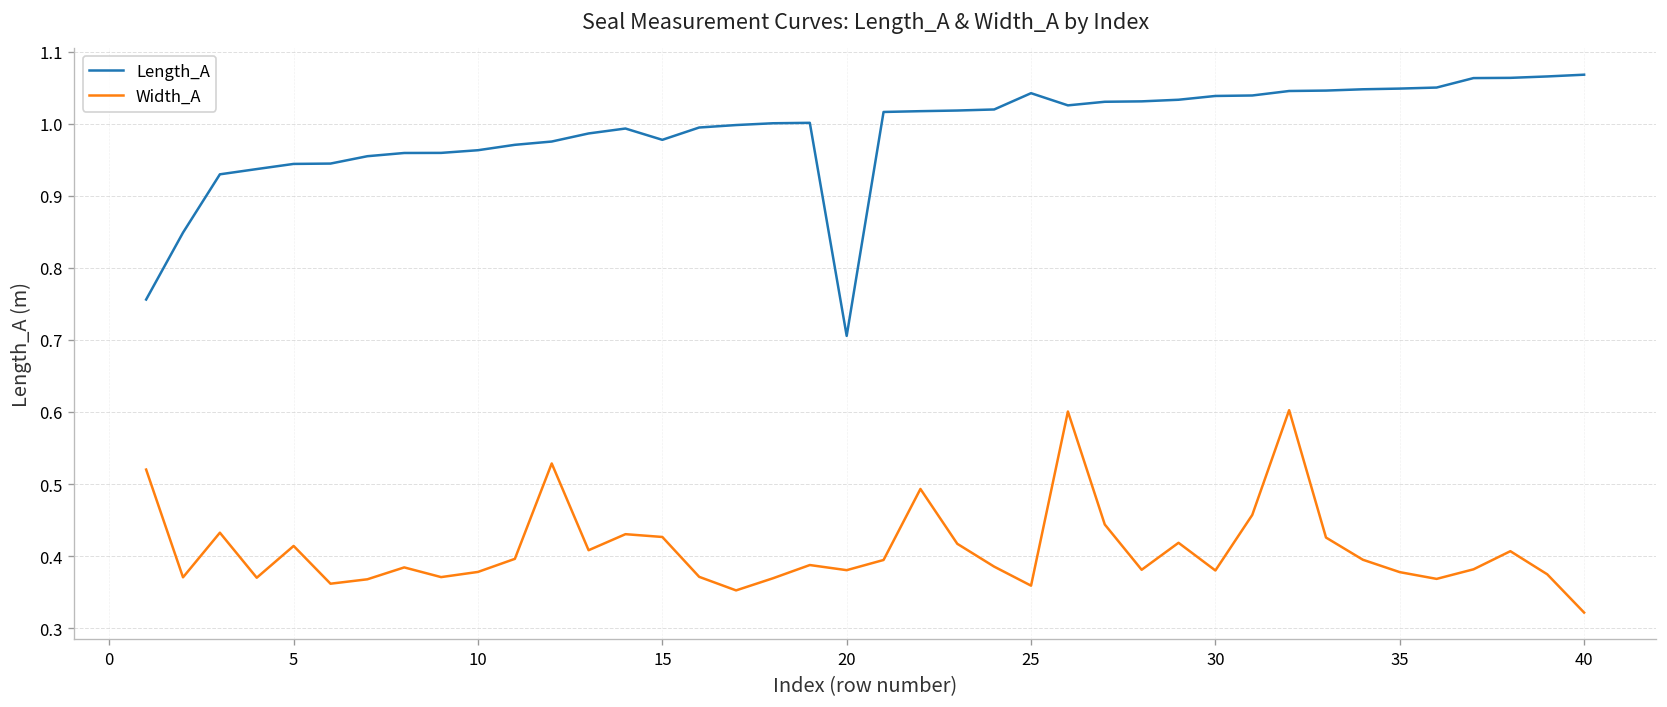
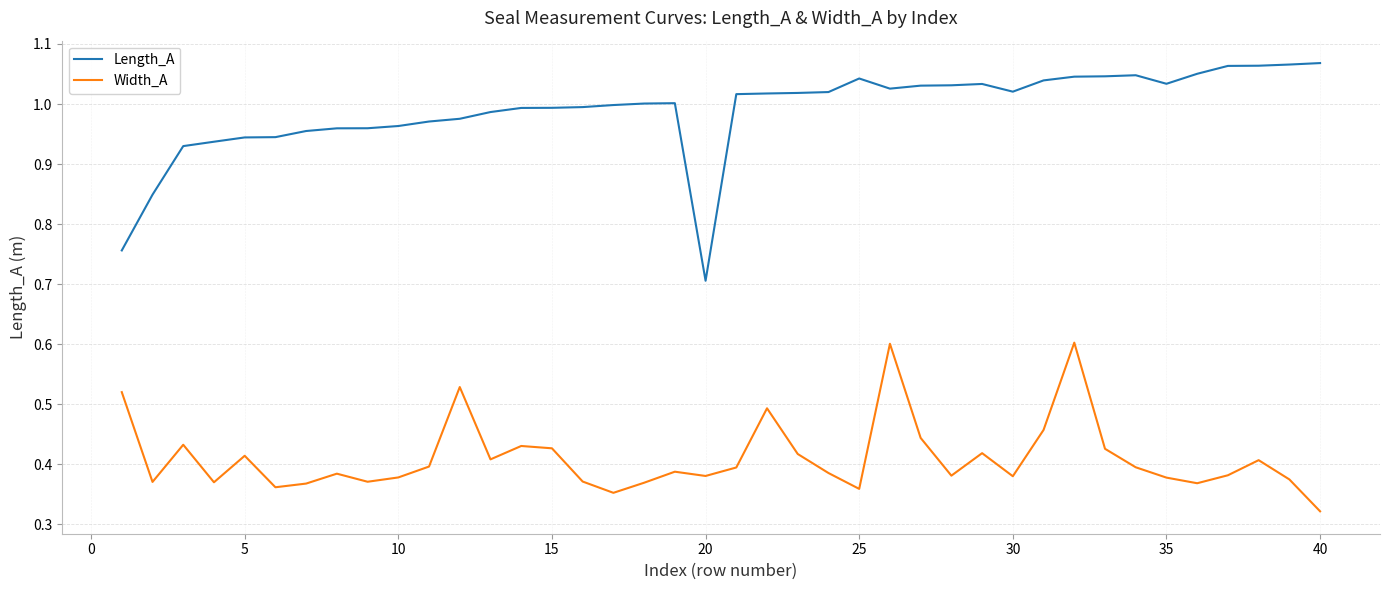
  {
    "Length_A": {
      "5": 0.94,
      "10": 0.96,
-     "15": 0.98,
+     "15": 0.99,
      "20": 0.71,
      "25": 1.04,
-     "30": 1.04,
-     "35": 1.05,
+     "30": 1.02,
+     "35": 1.03,
      "40": 1.07
    },
    "Width_A": {
      "5": 0.41,
      "10": 0.38,
      "15": 0.43,
      "20": 0.38,
      "25": 0.36,
      "30": 0.38,
      "35": 0.38,
      "40": 0.32
    }
  }
